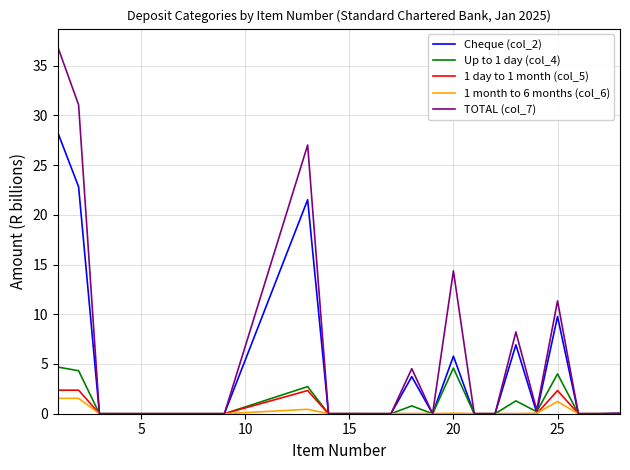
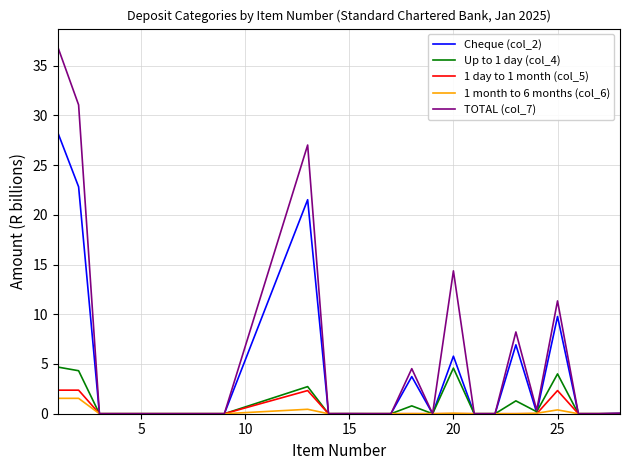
  {
    "Cheque (col_2)": {
      "20": 6,
      "25": 10
    },
    "Up to 1 day (col_4)": {
      "20": 5,
      "25": 4
    },
    "1 day to 1 month (col_5)": {
      "25": 2
    },
    "1 month to 6 months (col_6)": {
-     "25": 1
+     "25": 0
    },
    "TOTAL (col_7)": {
      "20": 14,
      "25": 11
    }
  }
